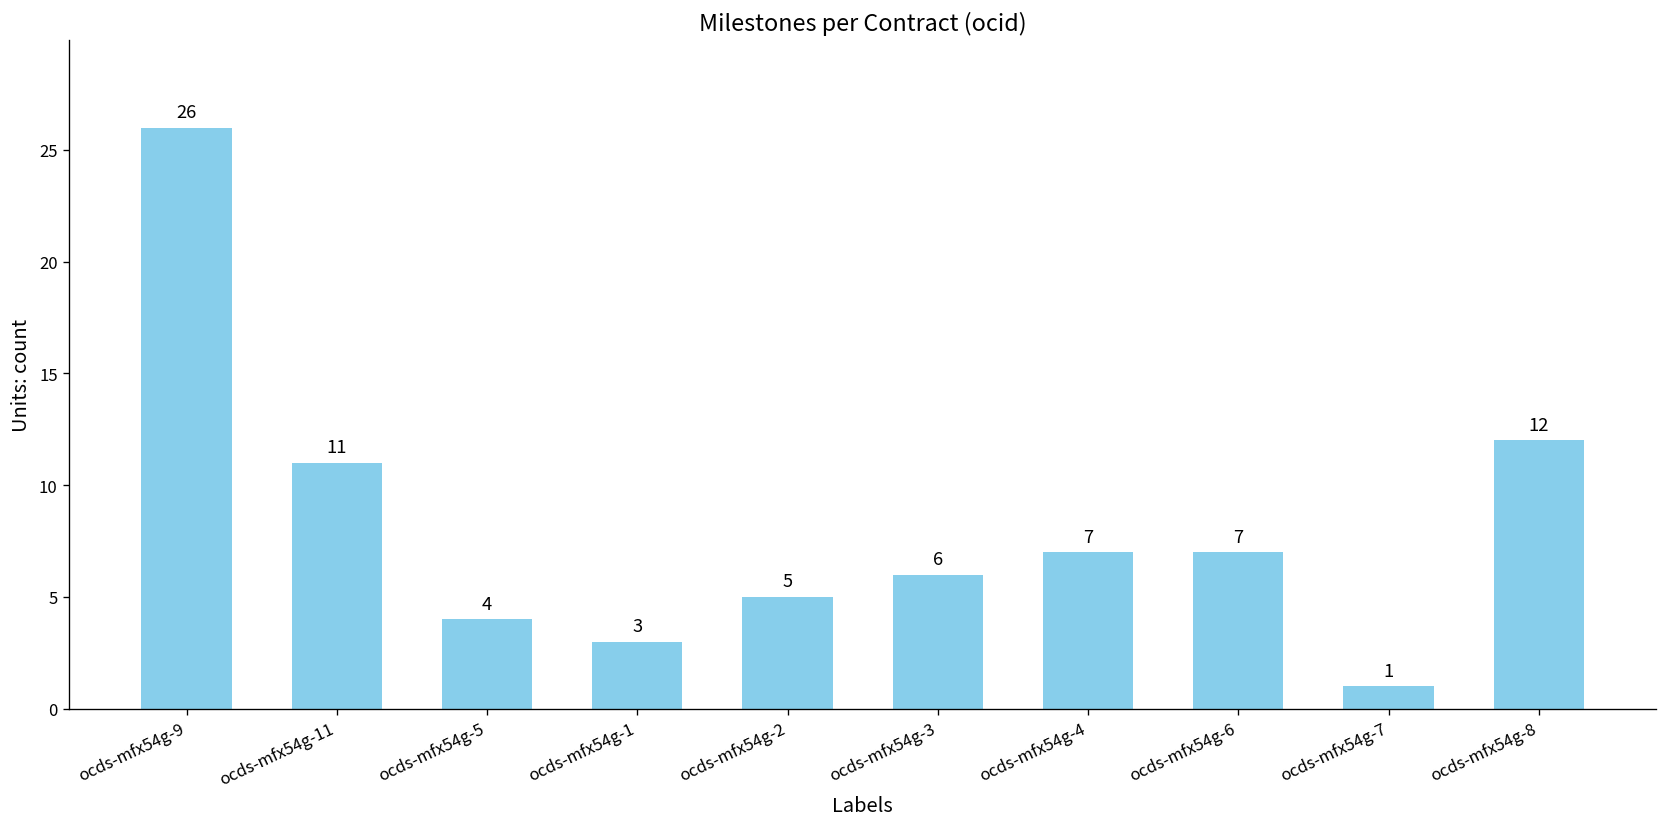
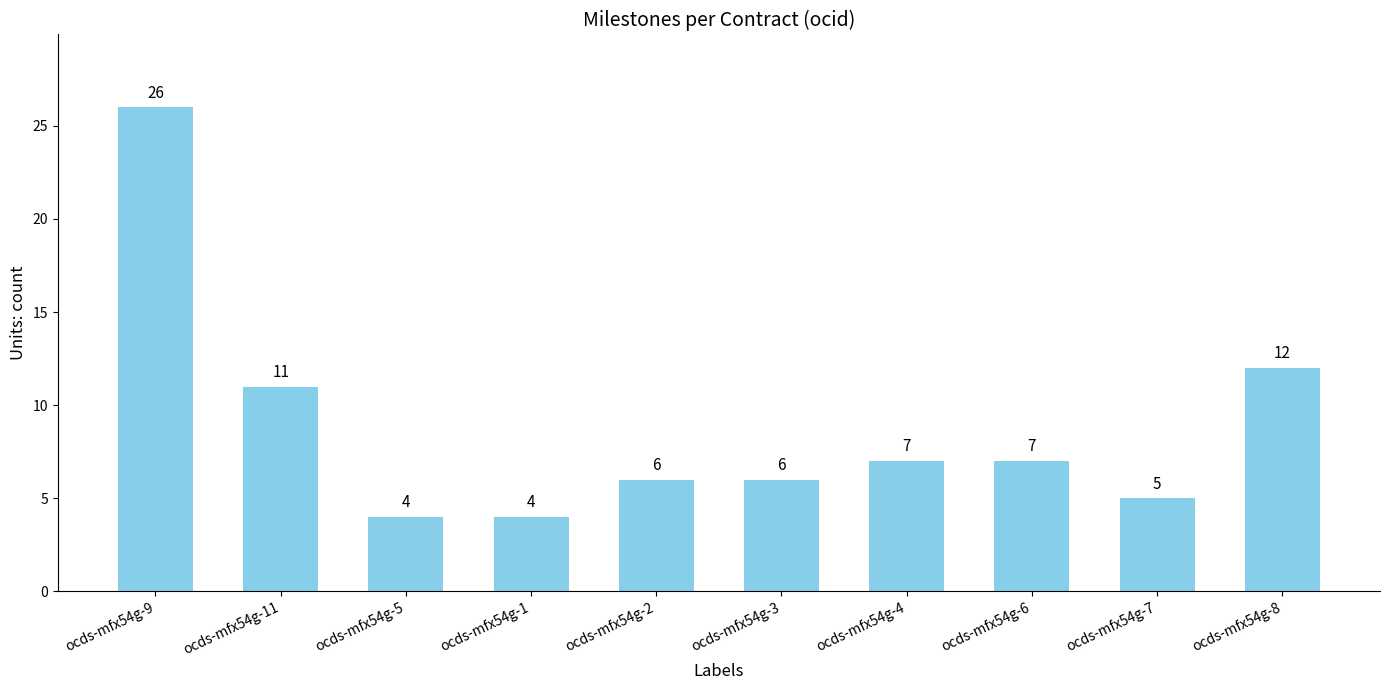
  {
    "ocds-mfx54g-9": 26,
    "ocds-mfx54g-11": 11,
    "ocds-mfx54g-5": 4,
-   "ocds-mfx54g-1": 3,
-   "ocds-mfx54g-2": 5,
+   "ocds-mfx54g-1": 4,
+   "ocds-mfx54g-2": 6,
    "ocds-mfx54g-3": 6,
    "ocds-mfx54g-4": 7,
    "ocds-mfx54g-6": 7,
-   "ocds-mfx54g-7": 1,
+   "ocds-mfx54g-7": 5,
    "ocds-mfx54g-8": 12
  }
